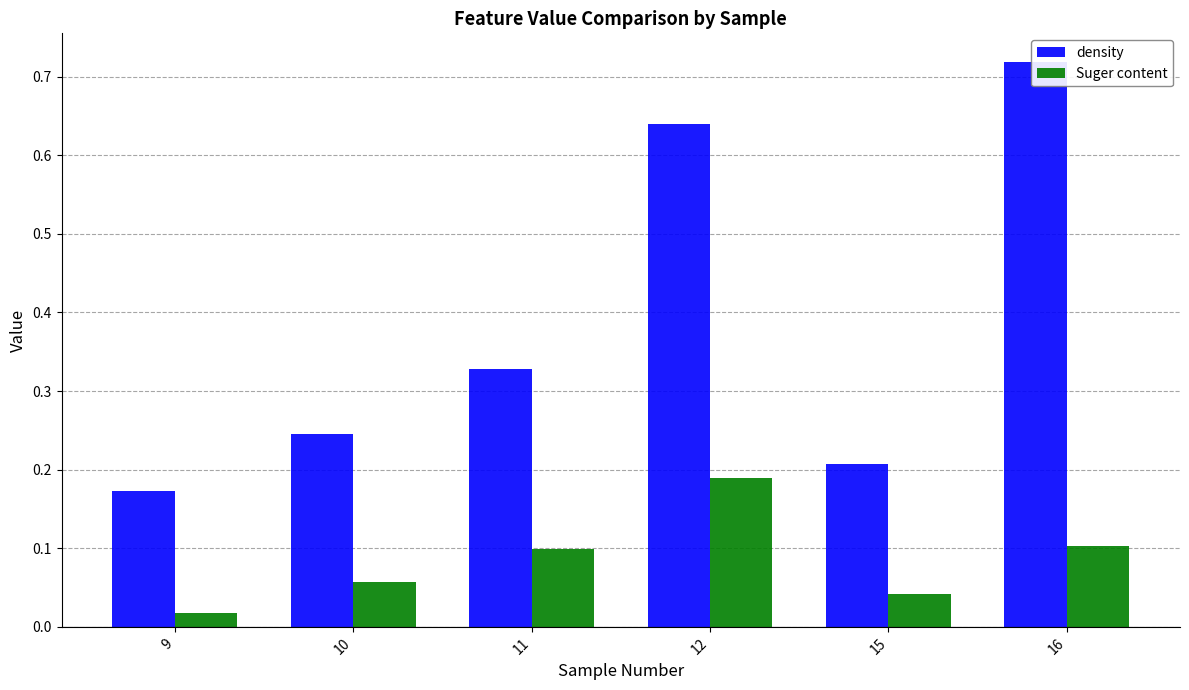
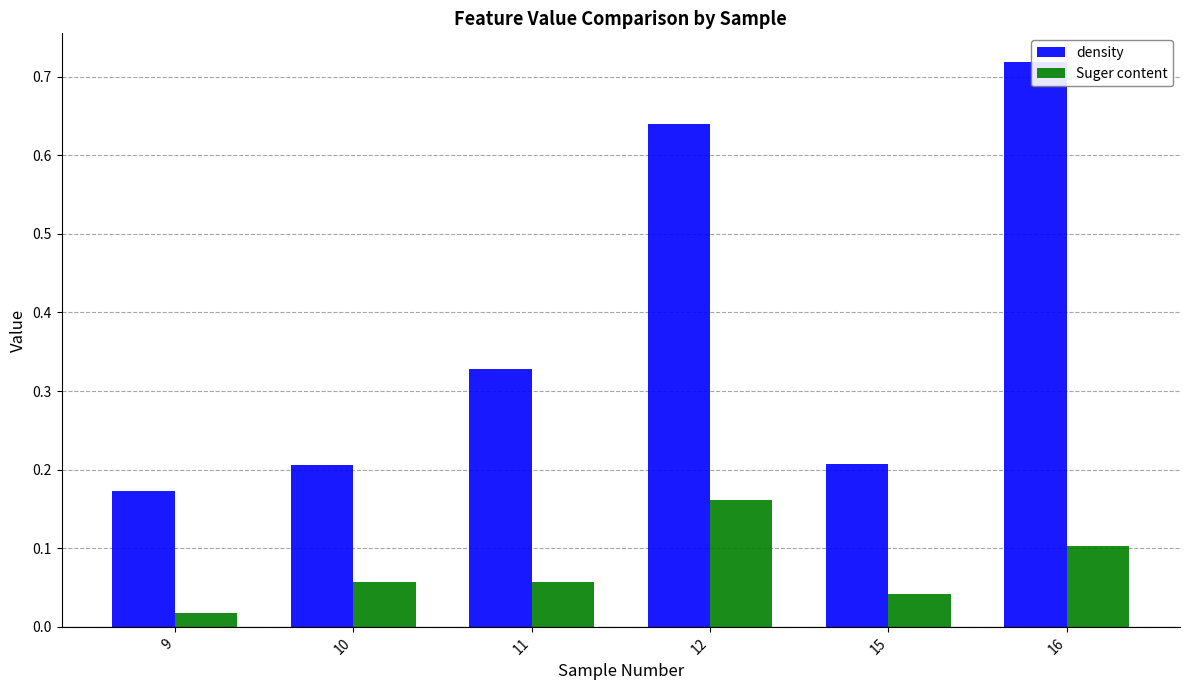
  {
    "density": {
      "9": 0.17,
-     "10": 0.25,
+     "10": 0.21,
      "11": 0.33,
      "12": 0.64,
      "15": 0.21
    },
    "Suger content": {
      "9": 0.02,
      "10": 0.06,
-     "11": 0.10,
-     "12": 0.19,
+     "11": 0.06,
+     "12": 0.16,
      "15": 0.04,
      "16": 0.10
    }
  }
